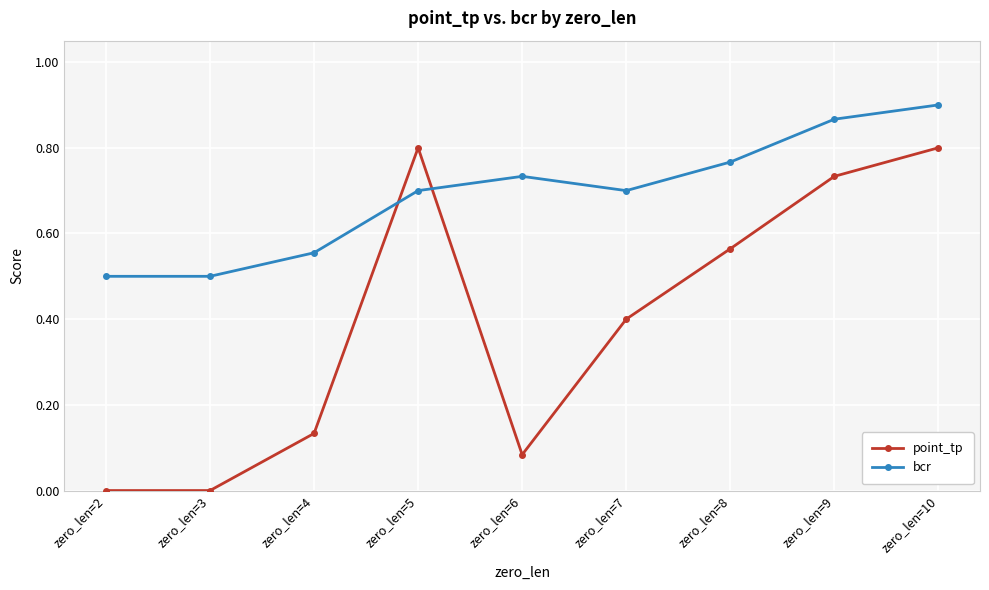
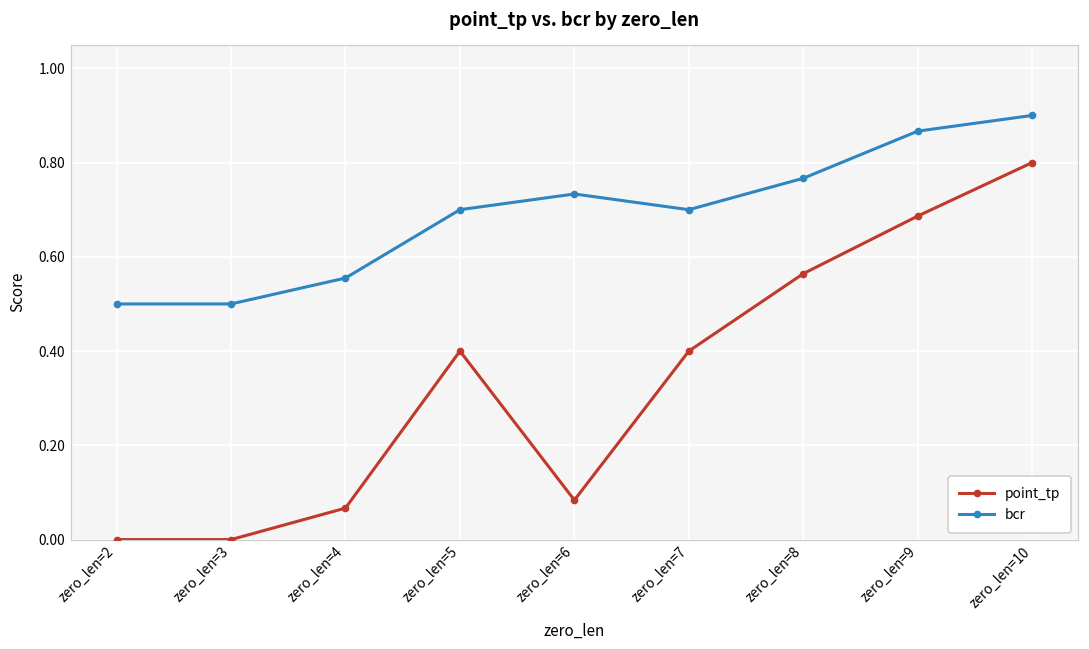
  {
    "point_tp": {
      "zero_len=2": 0.00,
      "zero_len=3": 0.00,
-     "zero_len=4": 0.13,
-     "zero_len=5": 0.8,
+     "zero_len=4": 0.07,
+     "zero_len=5": 0.4,
      "zero_len=6": 0.08,
      "zero_len=7": 0.40,
      "zero_len=8": 0.56,
-     "zero_len=9": 0.73,
+     "zero_len=9": 0.69,
      "zero_len=10": 0.80
    },
    "bcr": {
      "zero_len=2": 0.50,
      "zero_len=3": 0.50,
      "zero_len=4": 0.55,
      "zero_len=5": 0.70,
      "zero_len=6": 0.73,
      "zero_len=7": 0.70,
      "zero_len=8": 0.77,
      "zero_len=9": 0.87,
      "zero_len=10": 0.90
    }
  }
